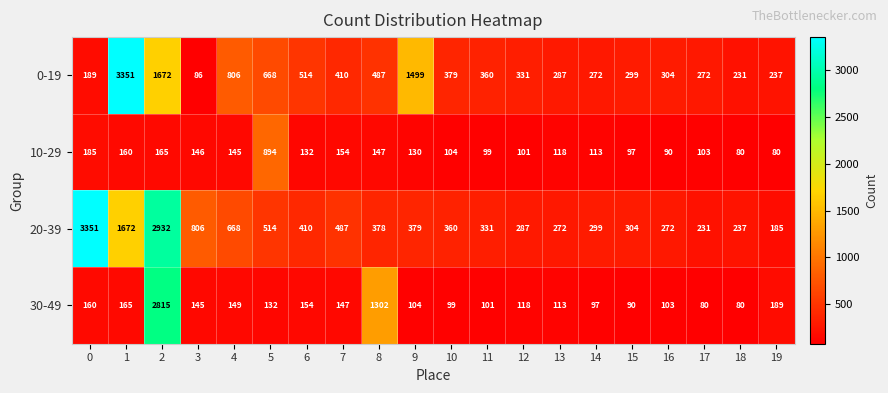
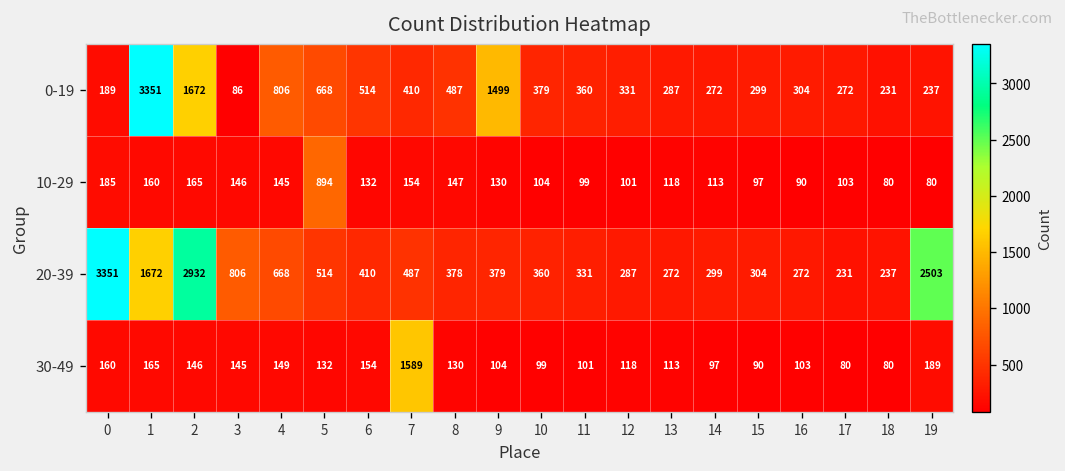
  {
    "0-19": {
      "0": 189,
      "1": 3351,
      "2": 1672,
      "3": 86,
      "4": 806,
      "5": 668,
      "6": 514,
      "7": 410,
      "8": 487,
      "9": 1499,
      "10": 379,
      "11": 360,
      "12": 331,
      "13": 287,
      "14": 272,
      "15": 299,
      "16": 304,
      "17": 272,
      "18": 231,
      "19": 237
    },
    "10-29": {
      "0": 185,
      "1": 160,
      "2": 165,
      "3": 146,
      "4": 145,
      "5": 894,
      "6": 132,
      "7": 154,
      "8": 147,
      "9": 130,
      "10": 104,
      "11": 99,
      "12": 101,
      "13": 118,
      "14": 113,
      "15": 97,
      "16": 90,
      "17": 103,
      "18": 80,
      "19": 80
    },
    "20-39": {
      "0": 3351,
      "1": 1672,
      "2": 2932,
      "3": 806,
      "4": 668,
      "5": 514,
      "6": 410,
      "7": 487,
      "8": 378,
      "9": 379,
      "10": 360,
      "11": 331,
      "12": 287,
      "13": 272,
      "14": 299,
      "15": 304,
      "16": 272,
      "17": 231,
      "18": 237,
-     "19": 185
+     "19": 2503
    },
    "30-49": {
      "0": 160,
      "1": 165,
-     "2": 2815,
+     "2": 146,
      "3": 145,
      "4": 149,
      "5": 132,
      "6": 154,
-     "7": 147,
-     "8": 1302,
+     "7": 1589,
+     "8": 130,
      "9": 104,
      "10": 99,
      "11": 101,
      "12": 118,
      "13": 113,
      "14": 97,
      "15": 90,
      "16": 103,
      "17": 80,
      "18": 80,
      "19": 189
    }
  }
